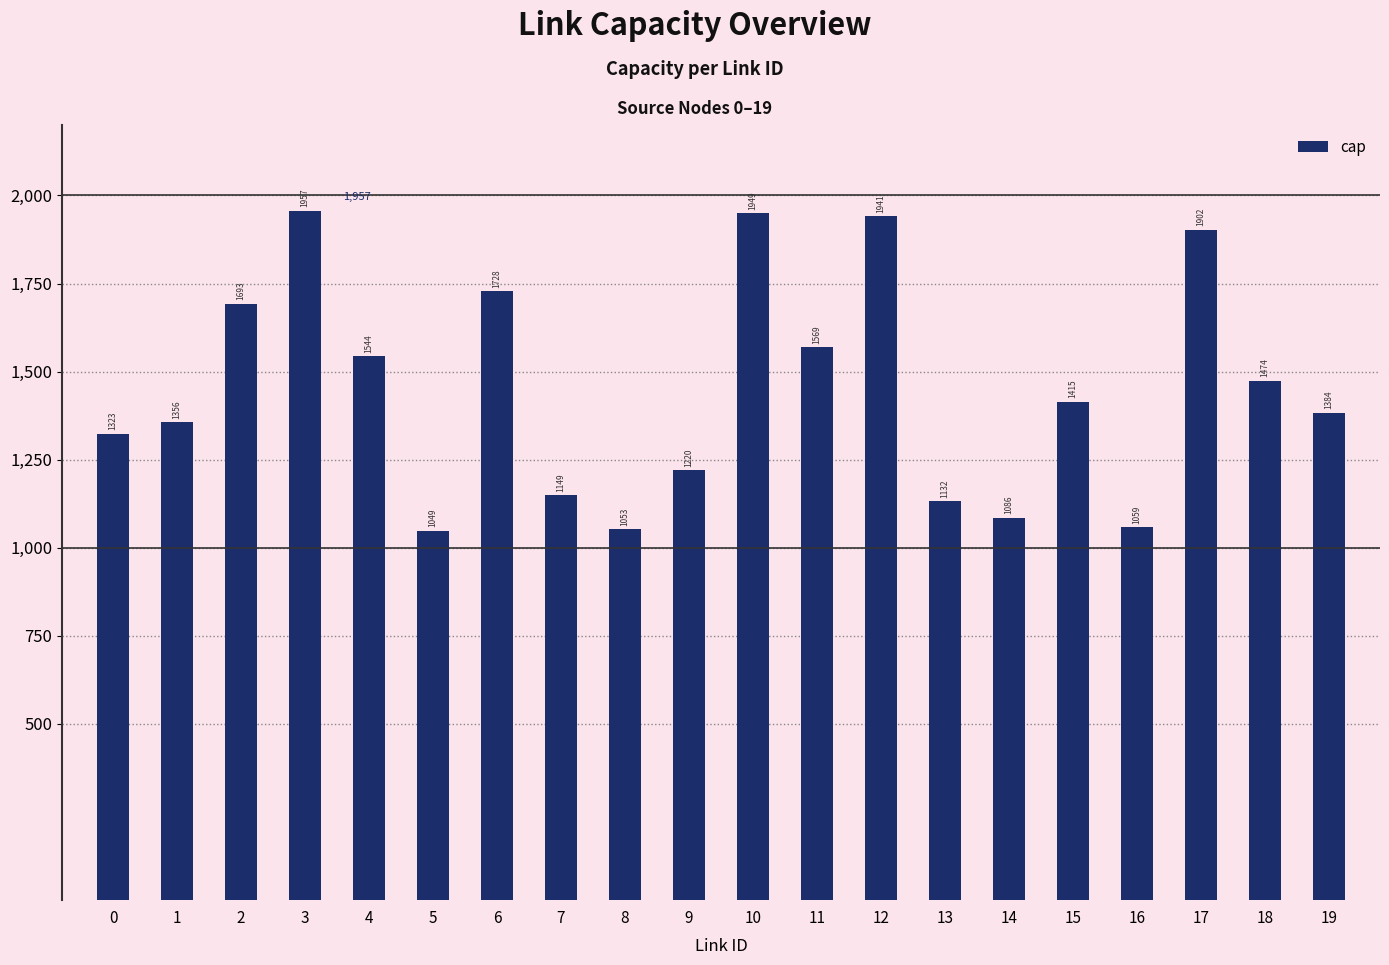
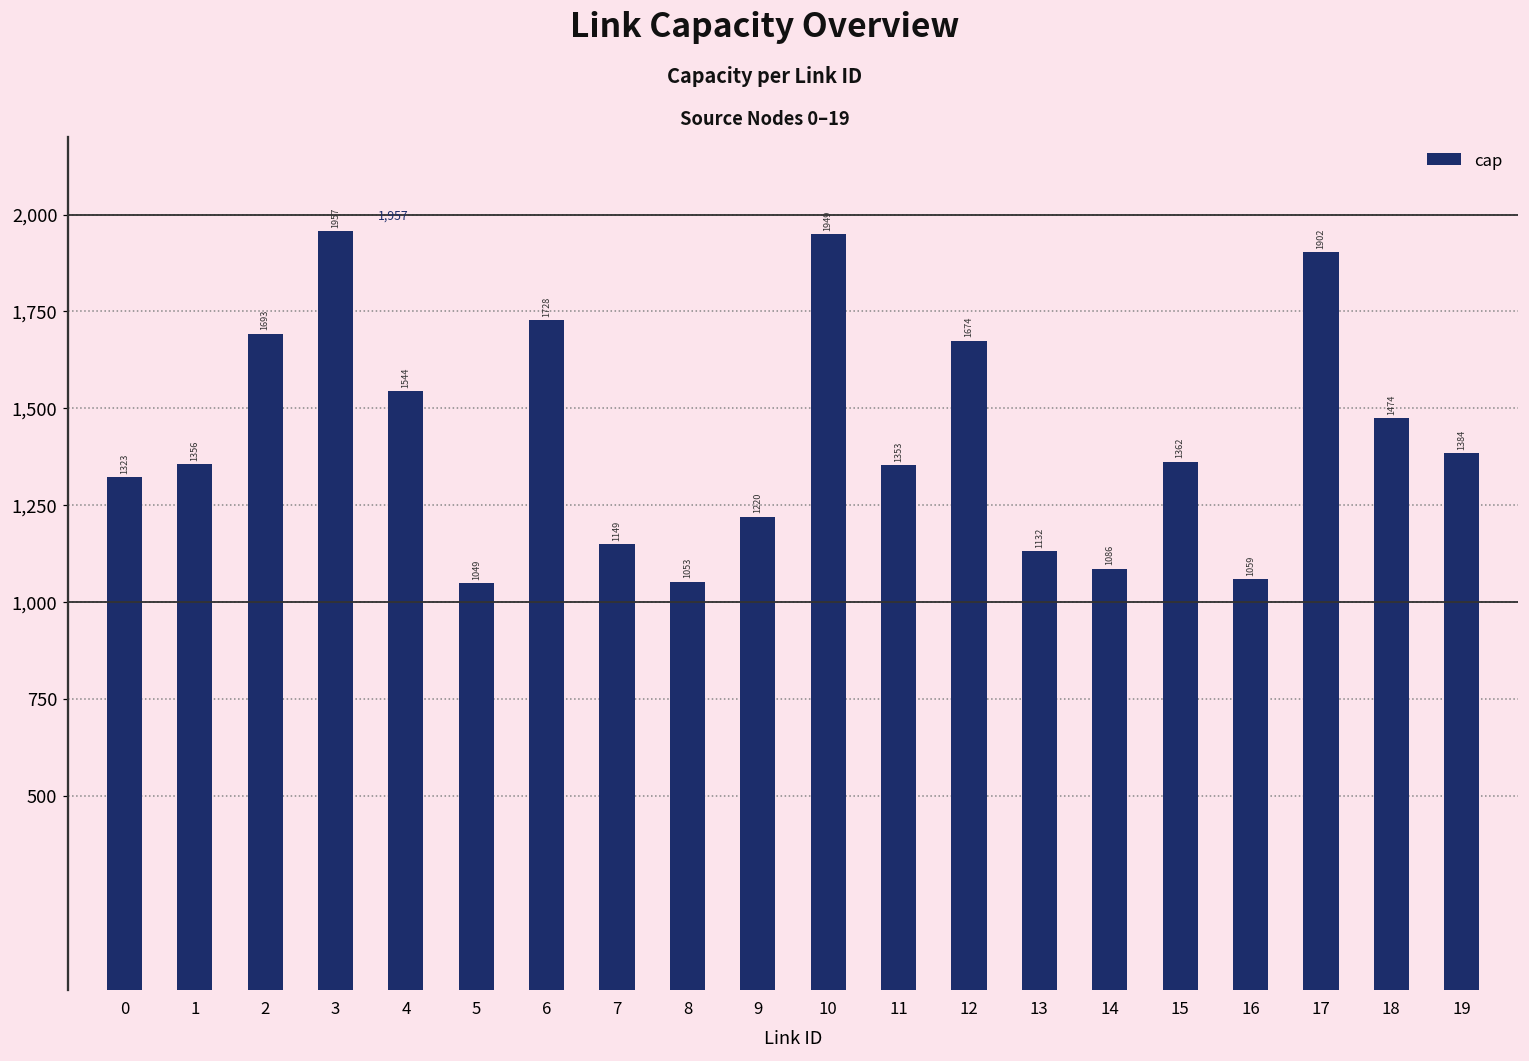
  {
    "0": 1323,
    "1": 1356,
    "2": 1693,
    "3": 1957,
    "4": 1544,
    "5": 1049,
    "6": 1728,
    "7": 1149,
    "8": 1053,
    "9": 1220,
    "10": 1949,
-   "11": 1569,
-   "12": 1941,
+   "11": 1353,
+   "12": 1674,
    "13": 1132,
    "14": 1086,
-   "15": 1415,
+   "15": 1362,
    "16": 1059,
    "17": 1902,
    "18": 1474,
    "19": 1384
  }
